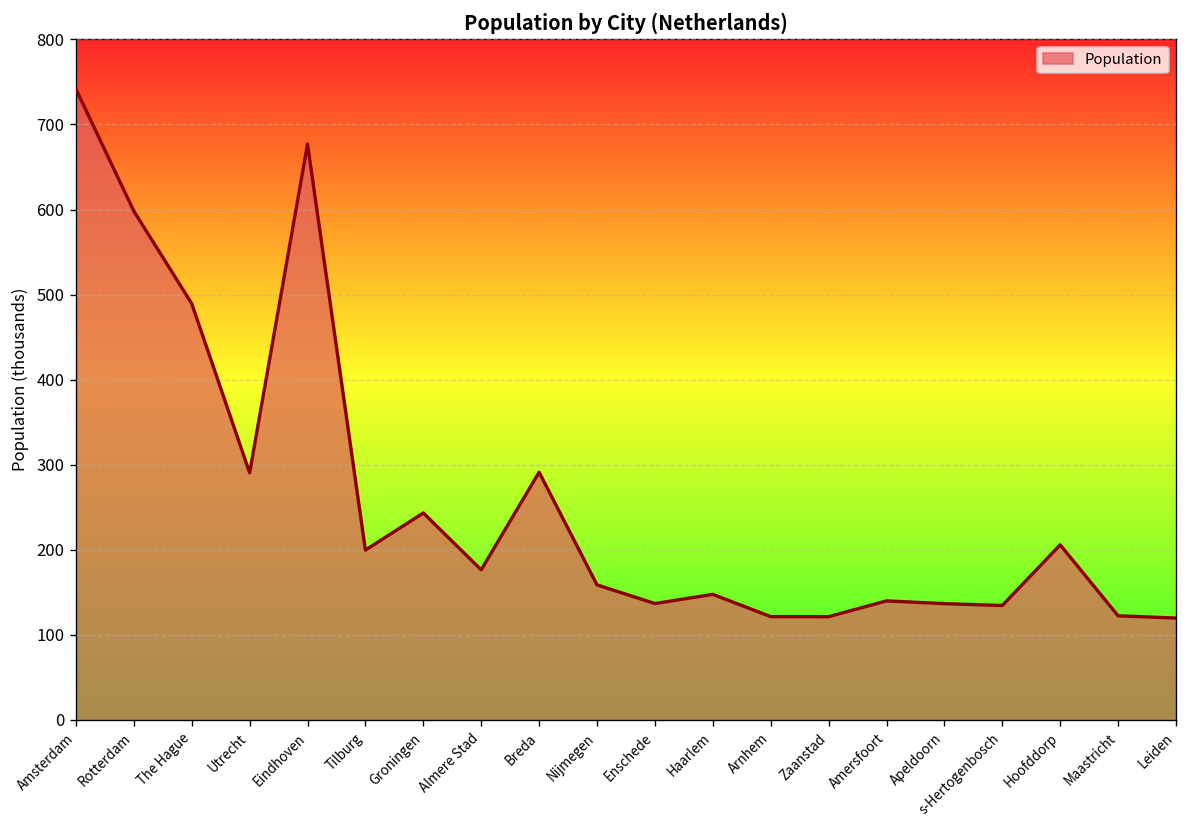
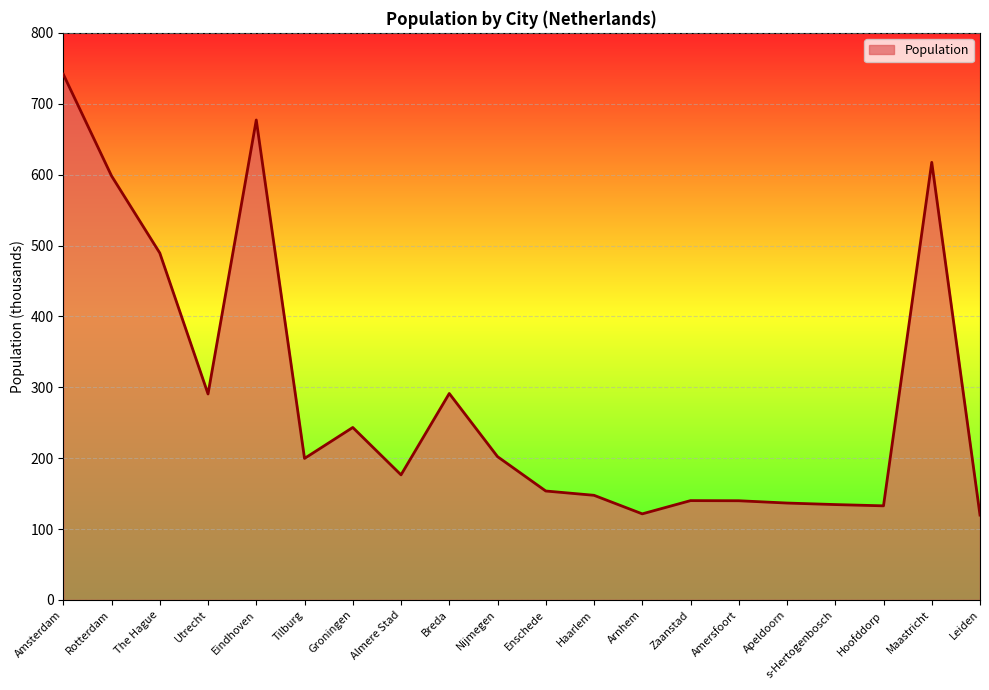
  {
    "Amsterdam": 740,
    "Rotterdam": 600,
    "The Hague": 490,
    "Utrecht": 290,
    "Eindhoven": 680,
    "Tilburg": 200,
    "Groningen": 240,
    "Almere Stad": 180,
    "Breda": 290,
-   "Nijmegen": 160,
-   "Enschede": 140,
+   "Nijmegen": 200,
+   "Enschede": 150,
    "Haarlem": 150,
    "Arnhem": 120,
-   "Zaanstad": 120,
+   "Zaanstad": 140,
    "Amersfoort": 140,
    "Apeldoorn": 140,
    "s-Hertogenbosch": 130,
-   "Hoofddorp": 210,
-   "Maastricht": 120,
+   "Hoofddorp": 130,
+   "Maastricht": 620,
    "Leiden": 120
  }
